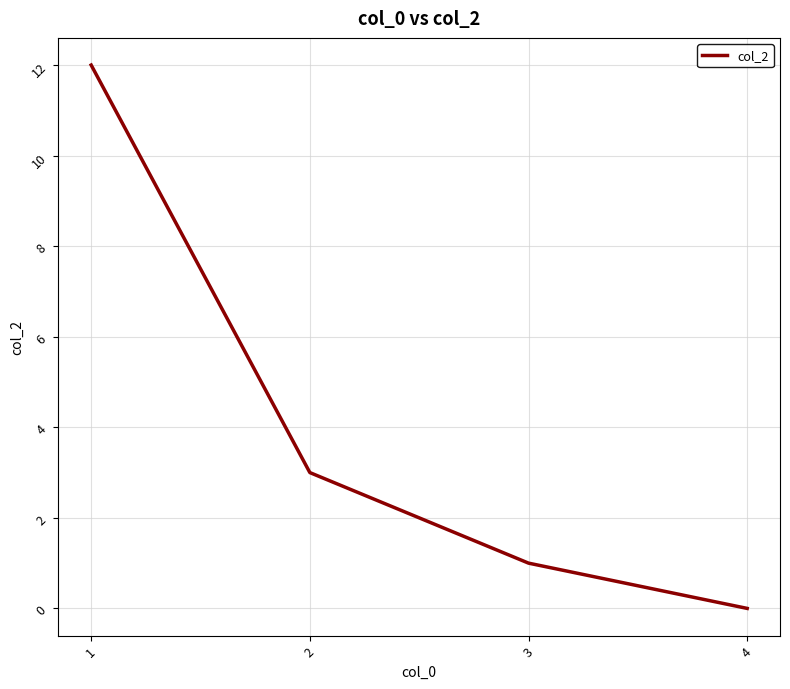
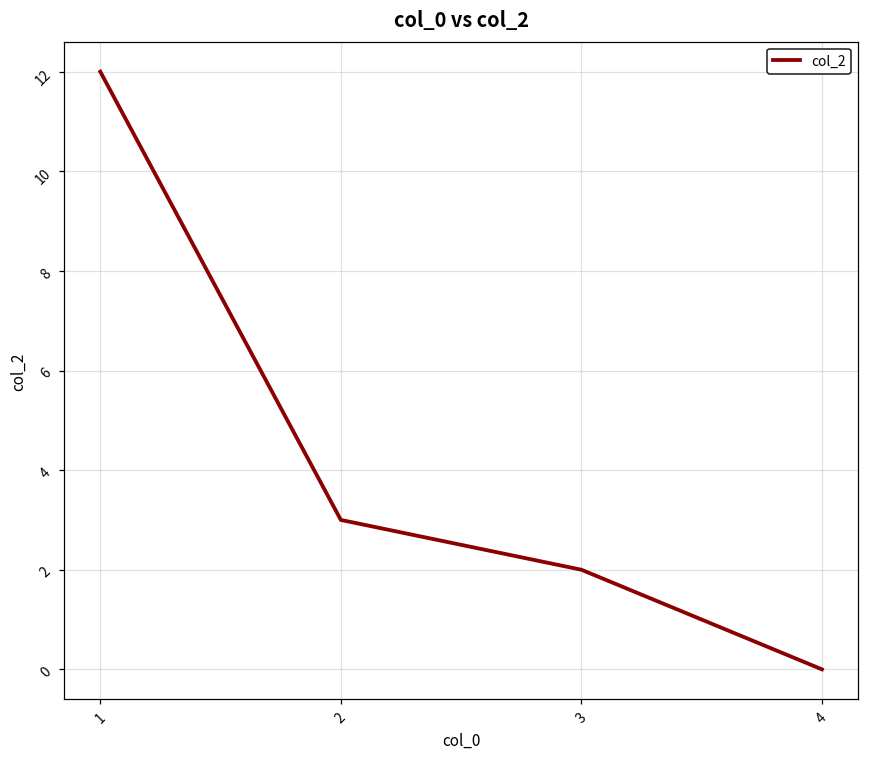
  {
    "1": 12,
    "2": 3,
-   "3": 1,
+   "3": 2,
    "4": 0
  }
